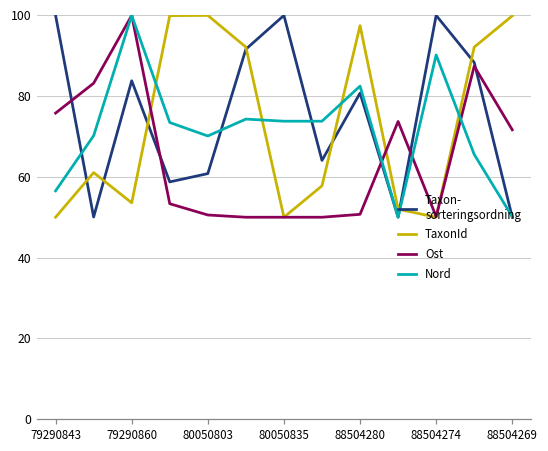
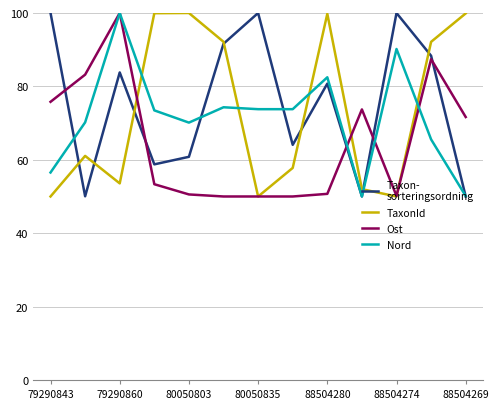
  {
    "Taxon- sorteringsordning": {
      "79290843": 100,
      "79290860": 84,
      "80050803": 61,
      "80050835": 100,
      "88504280": 81,
      "88504274": 100
    },
    "TaxonId": {
      "79290843": 50,
      "79290860": 54,
      "80050803": 100,
-     "88504280": 97,
+     "88504280": 100,
      "88504269": 100
    },
    "Ost": {
      "79290843": 76,
      "80050803": 51,
      "88504280": 51,
      "88504269": 72
    },
    "Nord": {
      "79290843": 57,
      "80050803": 70,
      "80050835": 74,
      "88504280": 82,
      "88504274": 90
    }
  }
